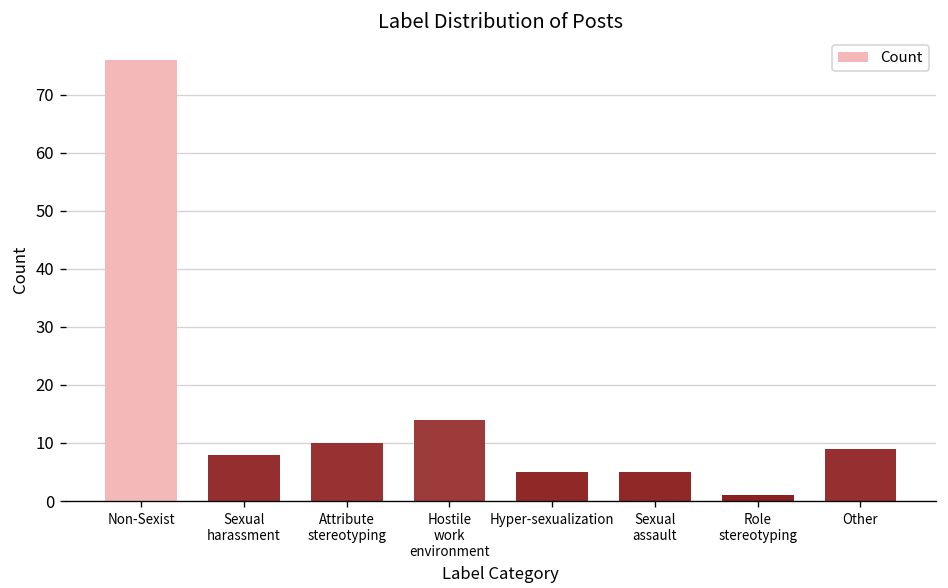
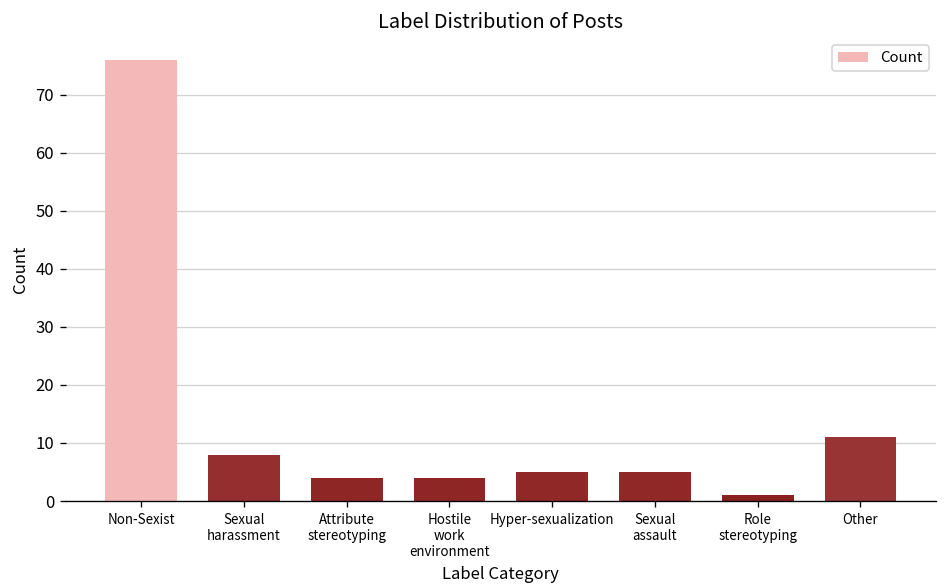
  {
    "Non-Sexist": 76,
    "Sexual harassment": 8,
-   "Attribute stereotyping": 10,
-   "Hostile work environment": 14,
+   "Attribute stereotyping": 4,
+   "Hostile work environment": 4,
    "Hyper-sexualization": 5,
    "Sexual assault": 5,
    "Role stereotyping": 1,
-   "Other": 9
+   "Other": 11
  }
